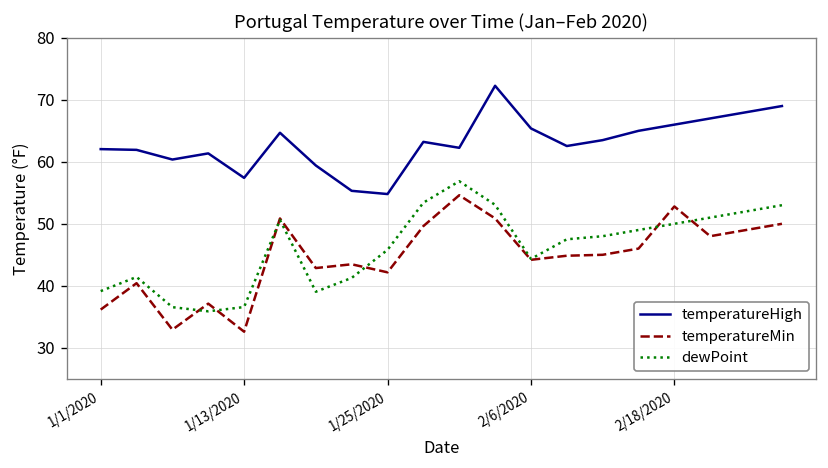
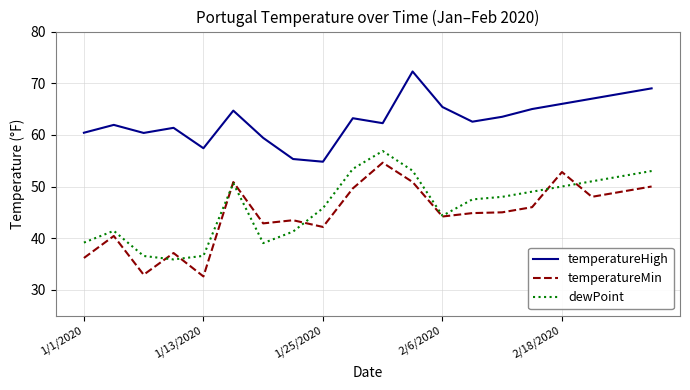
  {
    "temperatureHigh": {
-     "1/1/2020": 62,
+     "1/1/2020": 60,
      "1/13/2020": 57,
      "1/25/2020": 55,
      "2/6/2020": 65,
      "2/18/2020": 66
    },
    "temperatureMin": {
      "1/1/2020": 36,
      "1/13/2020": 33,
      "1/25/2020": 42,
      "2/18/2020": 53
    },
    "dewPoint": {
      "1/1/2020": 39,
      "1/13/2020": 37,
      "1/25/2020": 46,
      "2/18/2020": 50
    }
  }
